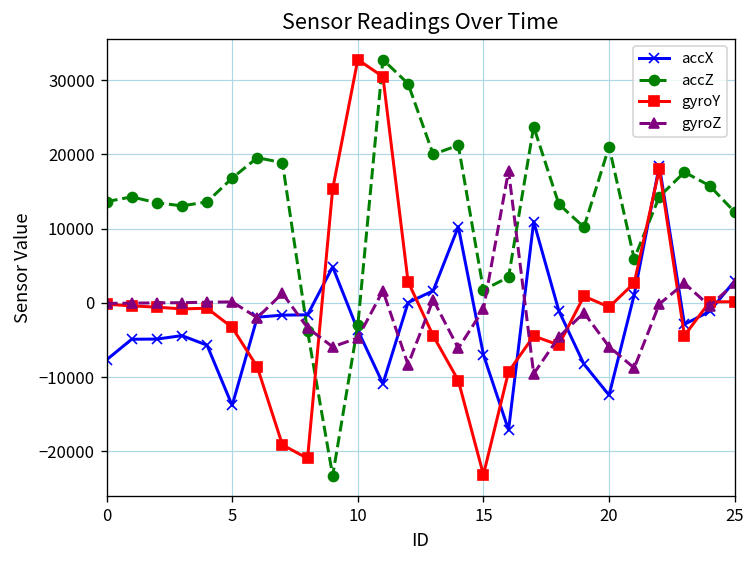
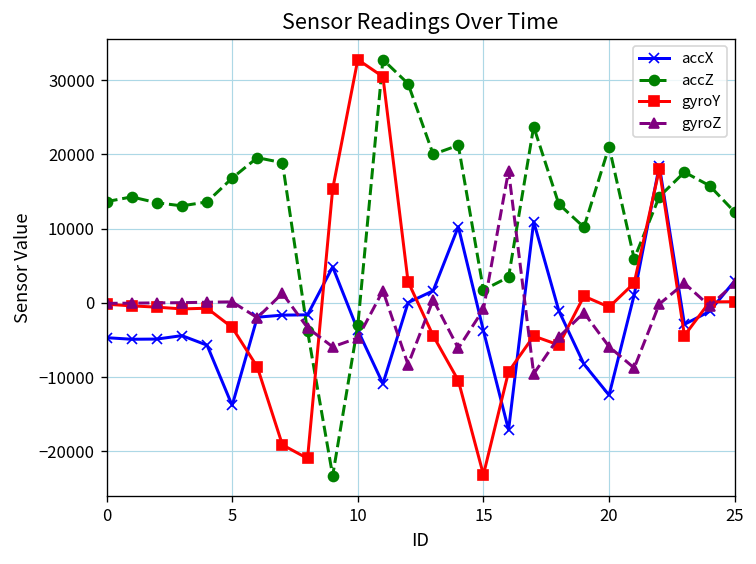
  {
    "accX": {
-     "0": -8000,
+     "0": -5000,
      "5": -14000,
      "10": -4000,
-     "15": -7000,
+     "15": -4000,
      "20": -12000
    },
    "accZ": {
      "0": 14000,
      "5": 17000,
      "10": -3000,
      "15": 2000,
      "20": 21000,
      "25": 12000
    },
    "gyroY": {
      "5": -3000,
      "10": 33000,
      "15": -23000,
      "20": -1000,
      "25": 0
    },
    "gyroZ": {
      "5": 0,
      "10": -5000,
      "15": -1000,
      "20": -6000
    }
  }
